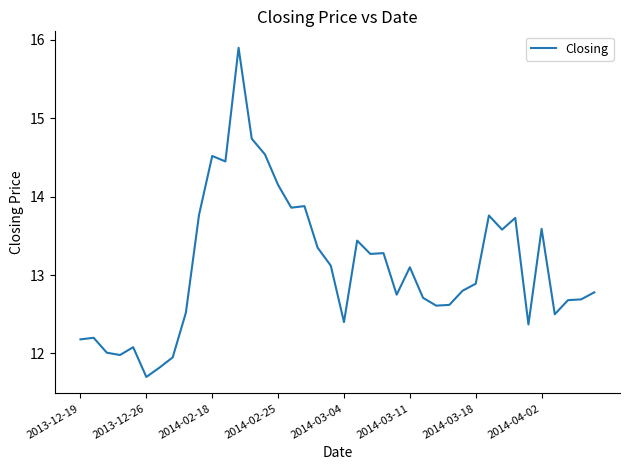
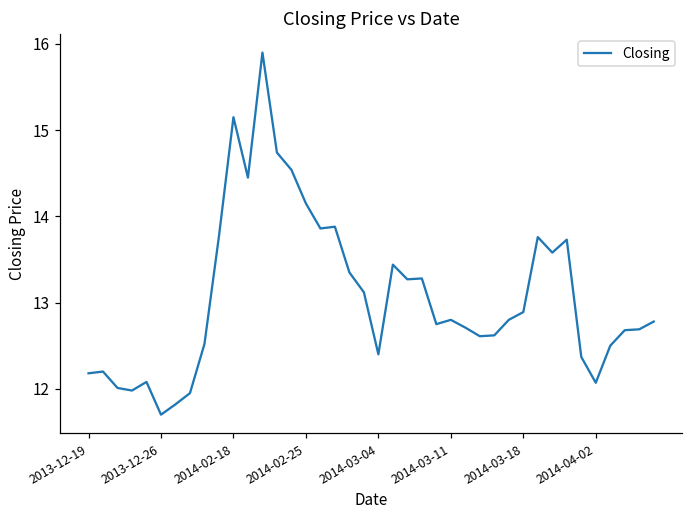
  {
    "2013-12-19": 12.2,
    "2013-12-26": 11.7,
-   "2014-02-18": 14.5,
+   "2014-02-18": 15.2,
    "2014-02-25": 14.2,
    "2014-03-04": 12.4,
-   "2014-03-11": 13.1,
+   "2014-03-11": 12.8,
    "2014-03-18": 12.9,
-   "2014-04-02": 13.6
+   "2014-04-02": 12.1
  }
